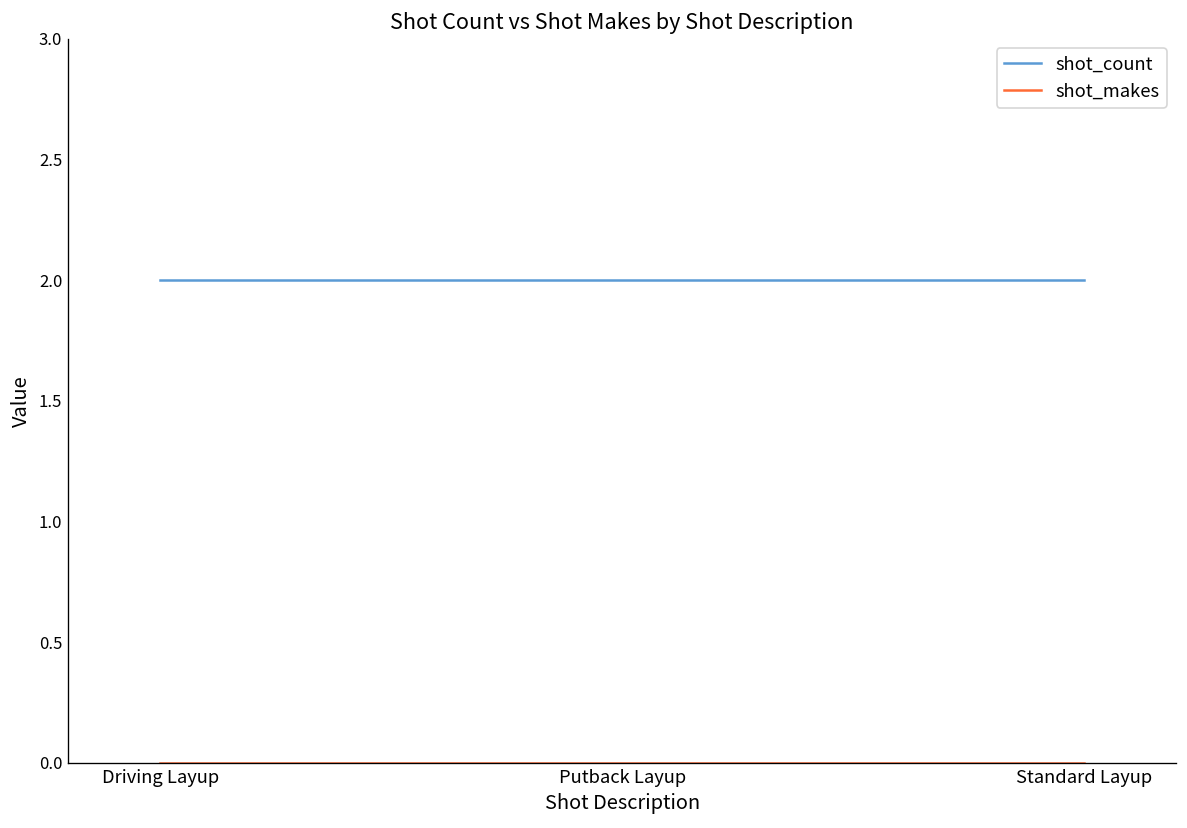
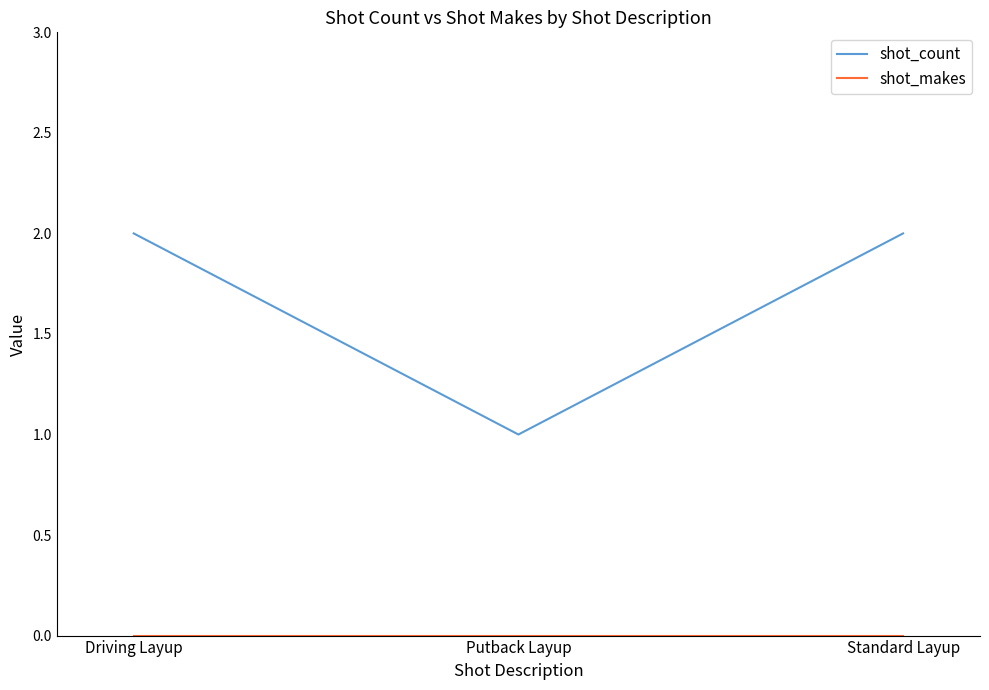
  {
    "shot_count": {
      "Driving Layup": 2,
-     "Putback Layup": 2,
+     "Putback Layup": 1,
      "Standard Layup": 2
    },
    "shot_makes": {
      "Driving Layup": 0,
      "Putback Layup": 0,
      "Standard Layup": 0
    }
  }
